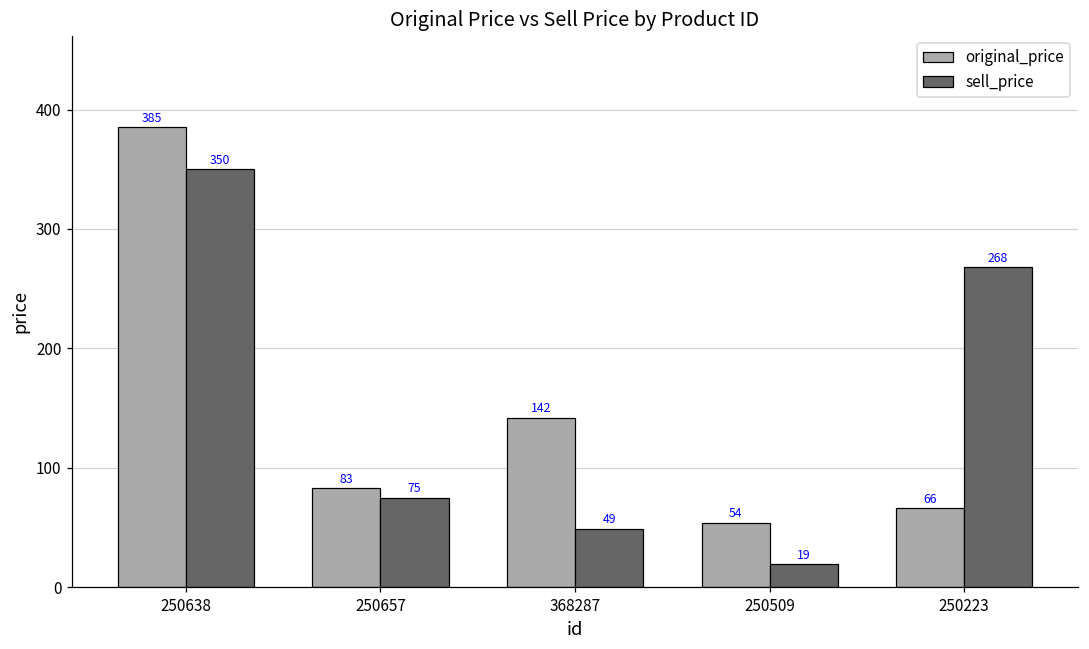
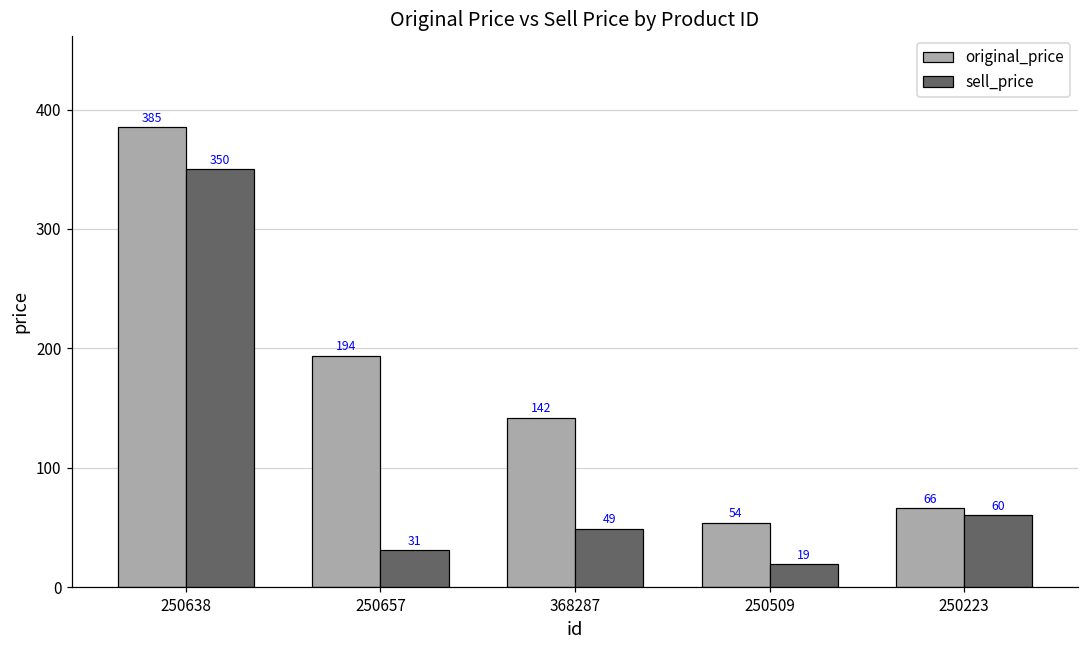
  {
    "original_price": {
      "250638": 385,
-     "250657": 83,
+     "250657": 194,
      "368287": 142,
      "250509": 54,
      "250223": 66
    },
    "sell_price": {
      "250638": 350,
-     "250657": 75,
+     "250657": 31,
      "368287": 49,
      "250509": 19,
-     "250223": 268
+     "250223": 60
    }
  }
